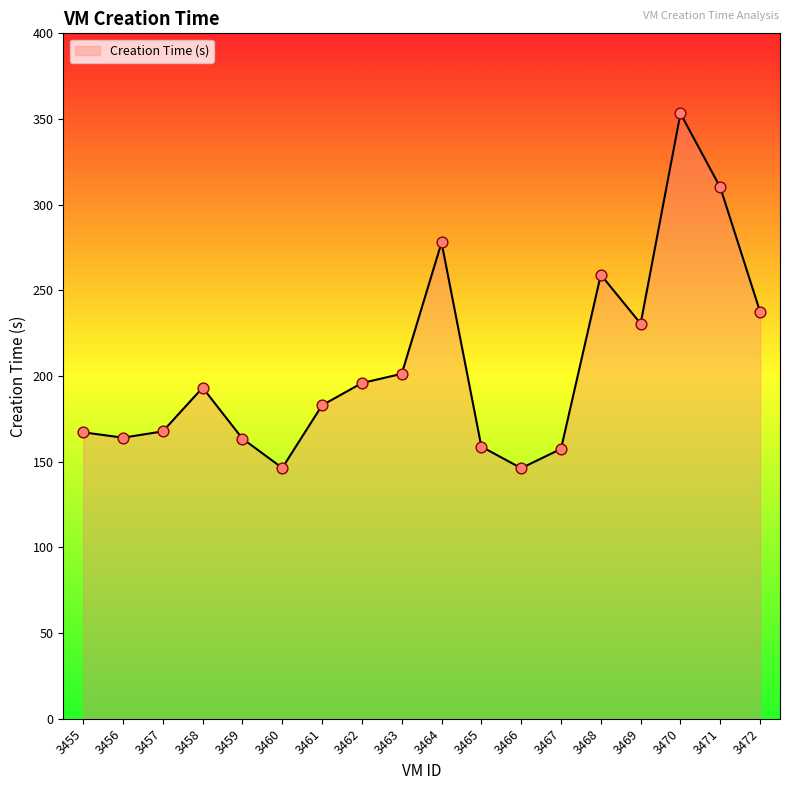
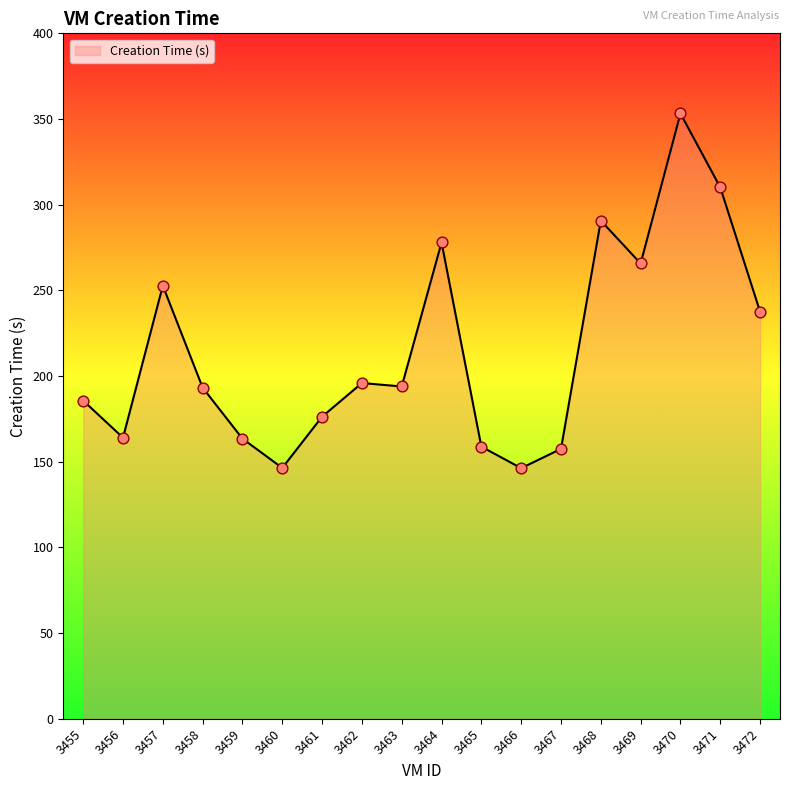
  {
-   "3455": 167,
+   "3455": 186,
    "3456": 164,
-   "3457": 168,
+   "3457": 253,
    "3458": 193,
    "3459": 163,
    "3460": 146,
-   "3461": 183,
+   "3461": 176,
    "3462": 196,
-   "3463": 201,
+   "3463": 194,
    "3464": 278,
    "3465": 159,
    "3466": 146,
    "3467": 157,
-   "3468": 259,
-   "3469": 231,
+   "3468": 291,
+   "3469": 266,
    "3470": 353,
    "3471": 310,
    "3472": 238
  }
